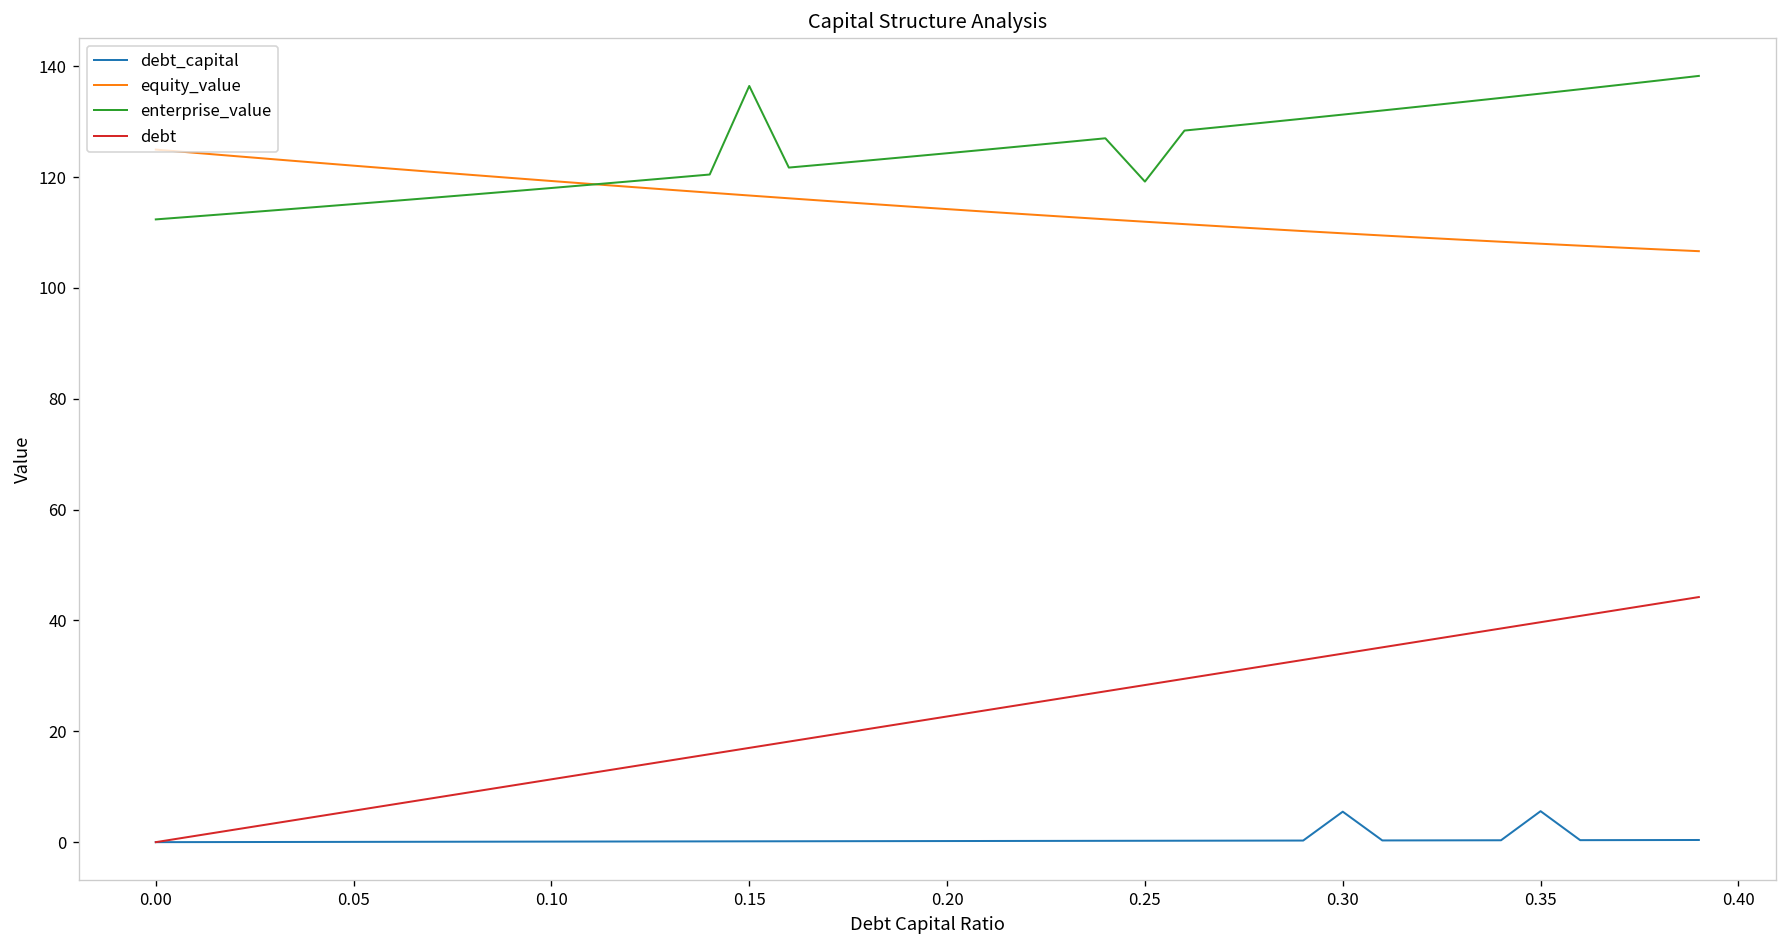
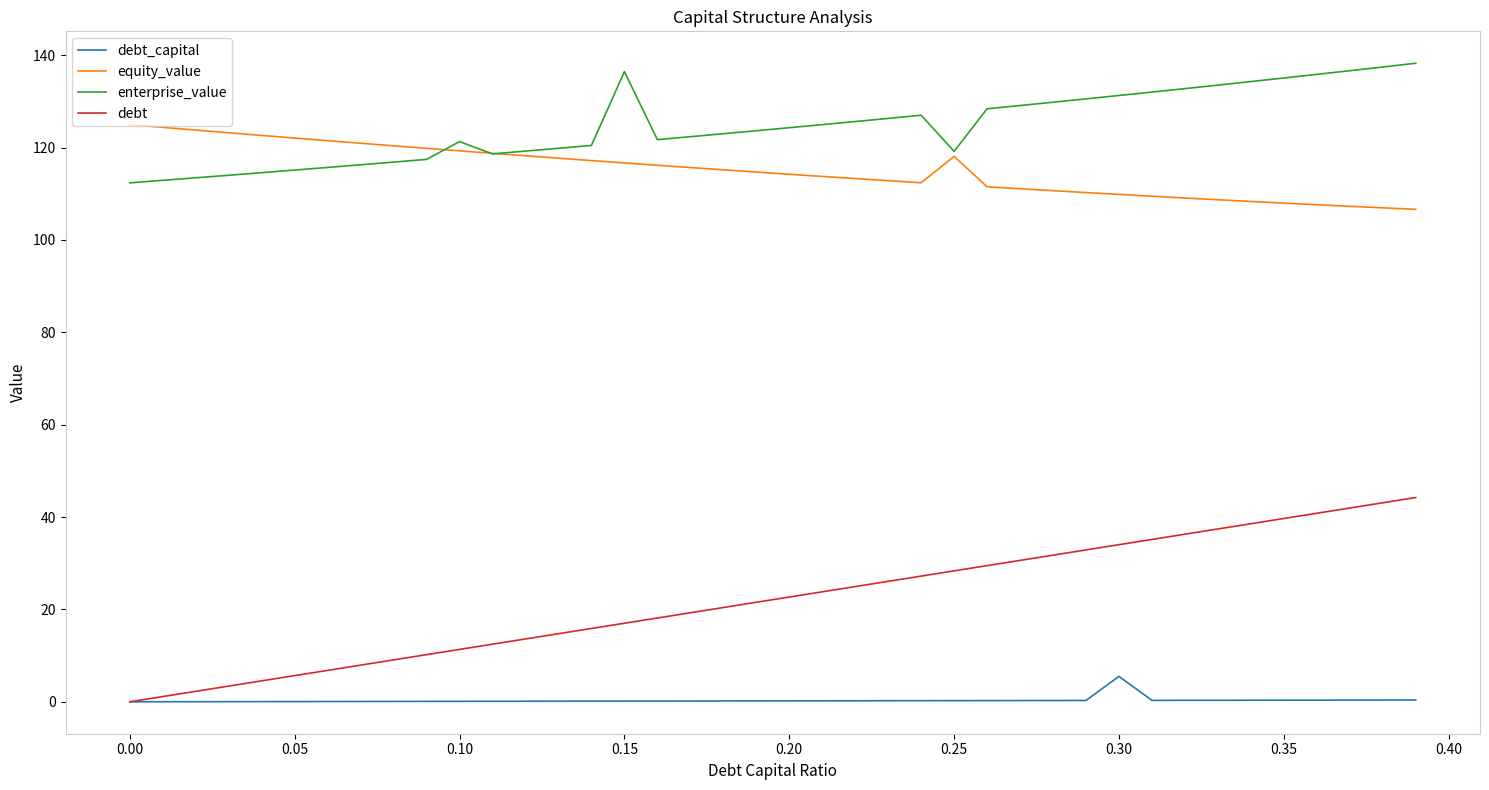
  {
    "debt_capital": {
      "0.05": 0,
      "0.10": 0,
      "0.15": 0,
      "0.20": 0,
      "0.25": 0,
      "0.30": 6,
-     "0.35": 6
+     "0.35": 0
    },
    "equity_value": {
      "0.05": 122,
      "0.10": 119,
      "0.15": 117,
      "0.20": 114,
-     "0.25": 112,
+     "0.25": 118,
      "0.30": 110,
      "0.35": 108
    },
    "enterprise_value": {
      "0.00": 112,
      "0.05": 115,
-     "0.10": 118,
+     "0.10": 121,
      "0.15": 136,
      "0.20": 124,
      "0.25": 119,
      "0.30": 131,
      "0.35": 135
    },
    "debt": {
      "0.05": 6,
      "0.10": 11,
      "0.15": 17,
      "0.20": 23,
      "0.25": 28,
      "0.30": 34,
      "0.35": 40
    }
  }
